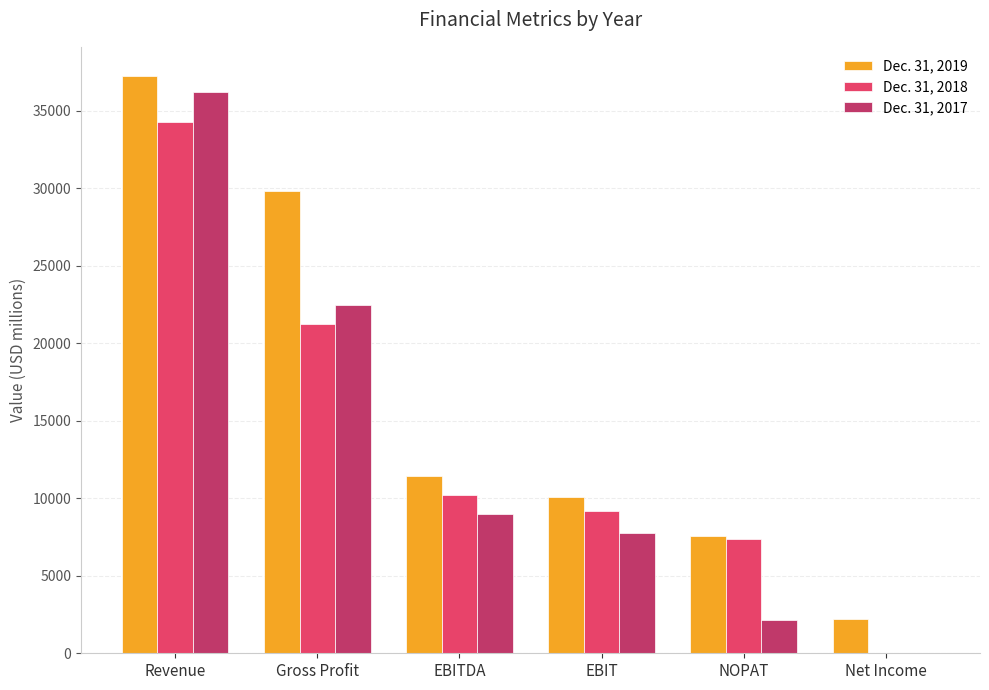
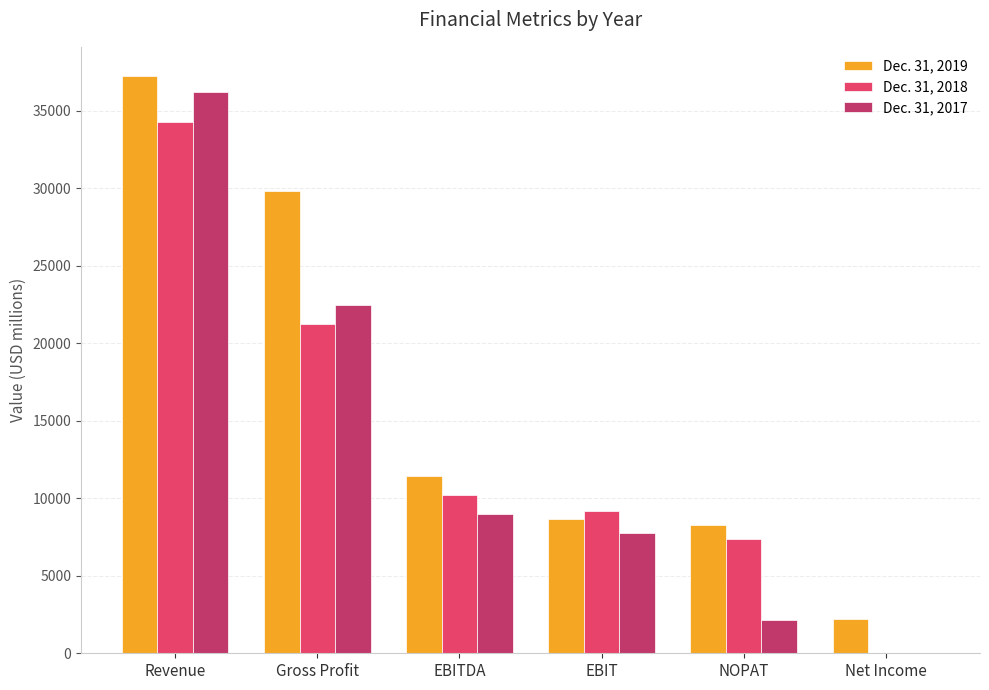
  {
    "Dec. 31, 2019": {
      "Revenue": 37300,
      "Gross Profit": 29800,
      "EBITDA": 11500,
-     "EBIT": 10100,
-     "NOPAT": 7500,
+     "EBIT": 8700,
+     "NOPAT": 8300,
      "Net Income": 2200
    }
  }
